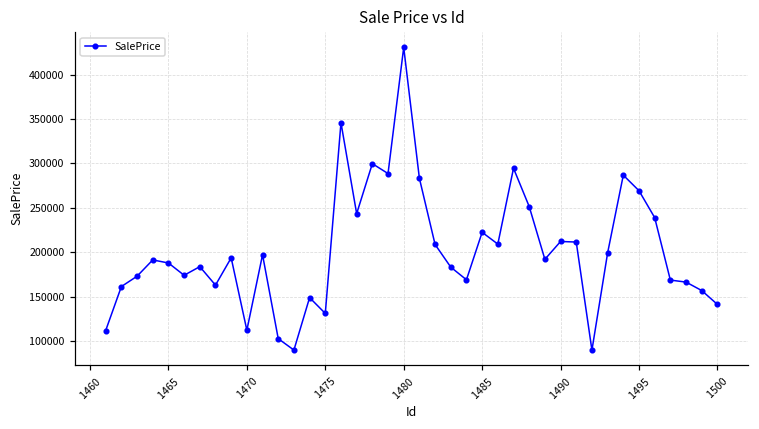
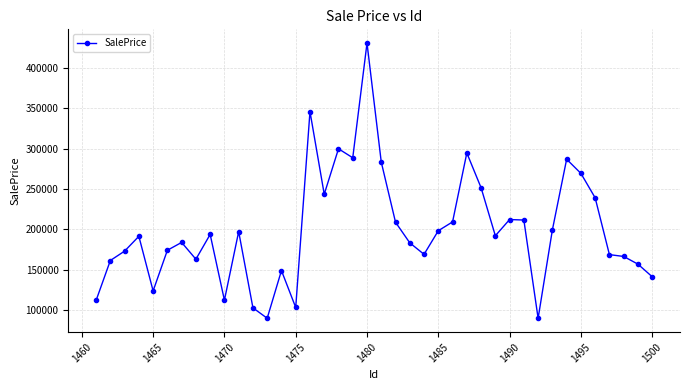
  {
-   "1465": 190000,
+   "1465": 120000,
    "1470": 110000,
-   "1475": 130000,
+   "1475": 100000,
    "1480": 430000,
-   "1485": 220000,
+   "1485": 200000,
    "1490": 210000,
    "1495": 270000,
    "1500": 140000
  }
